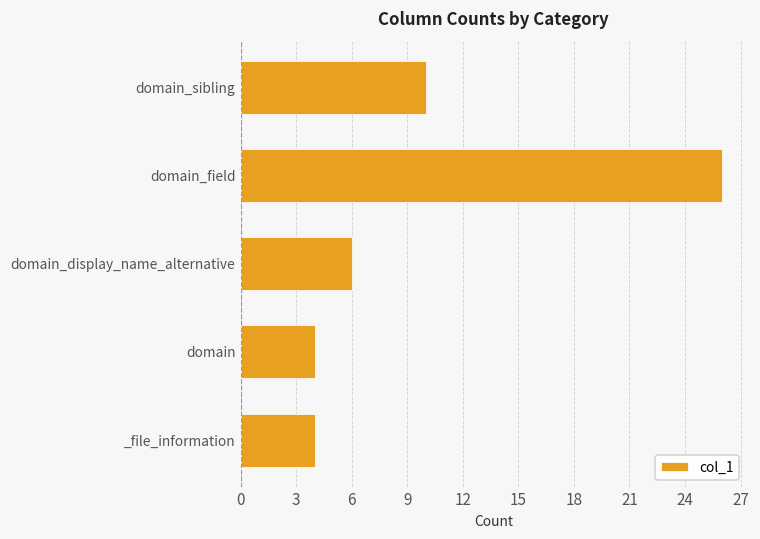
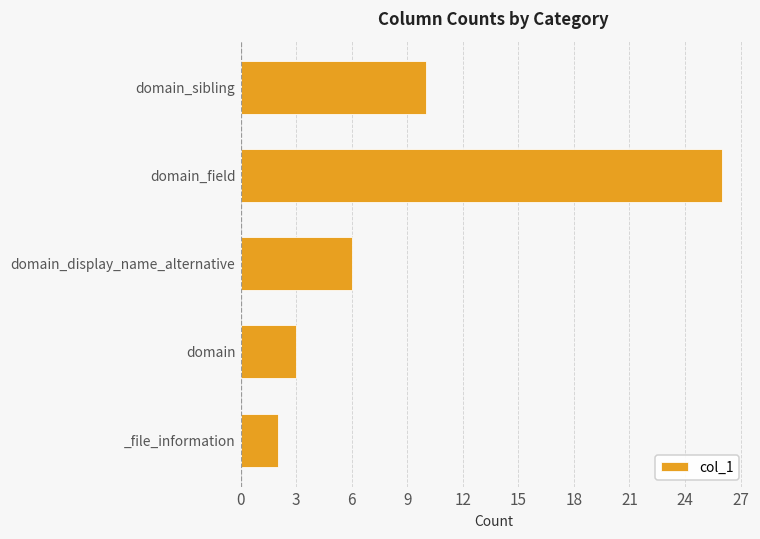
  {
    "domain_sibling": 10,
    "domain_field": 26,
    "domain_display_name_alternative": 6,
-   "domain": 4,
-   "_file_information": 4
+   "domain": 3,
+   "_file_information": 2
  }
